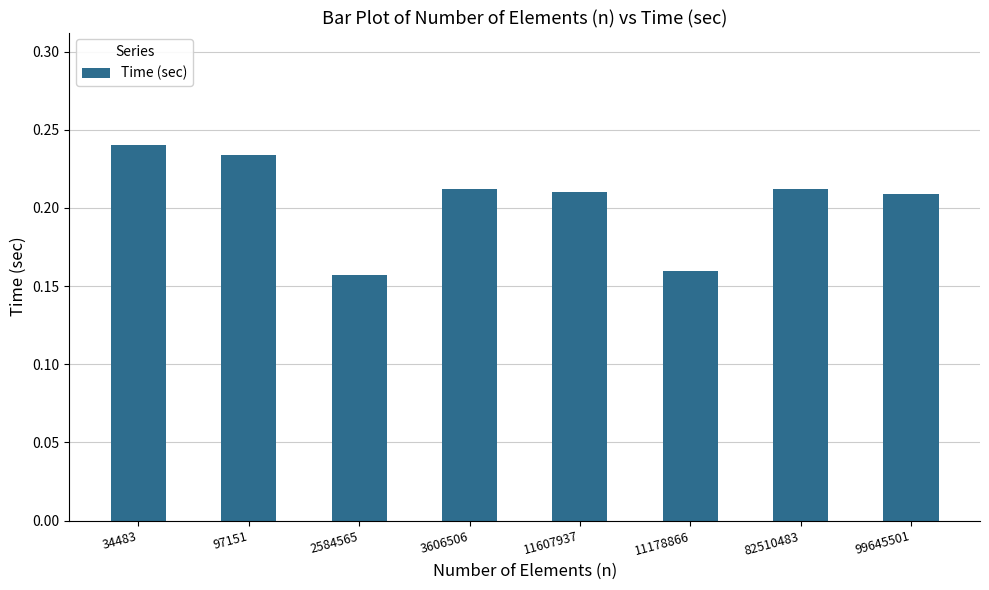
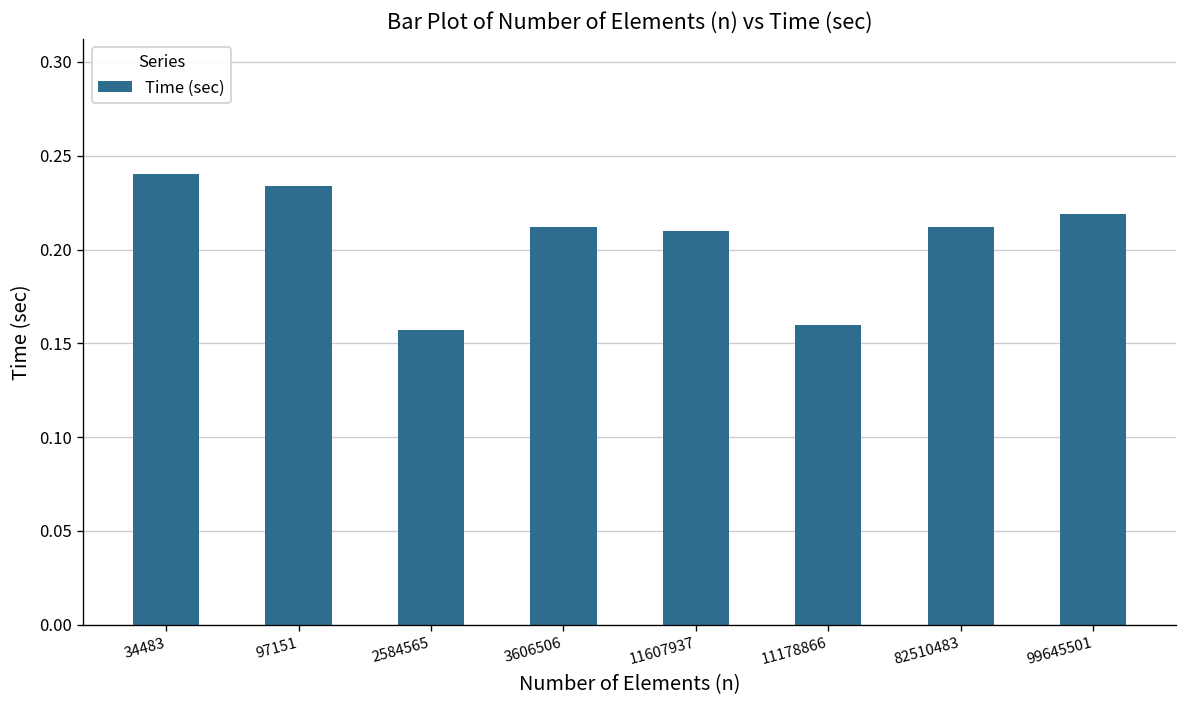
  {
    "34483": 0.240,
    "97151": 0.234,
    "2584565": 0.157,
    "3606506": 0.212,
    "11607937": 0.210,
    "11178866": 0.160,
    "82510483": 0.212,
-   "99645501": 0.209
+   "99645501": 0.219
  }
